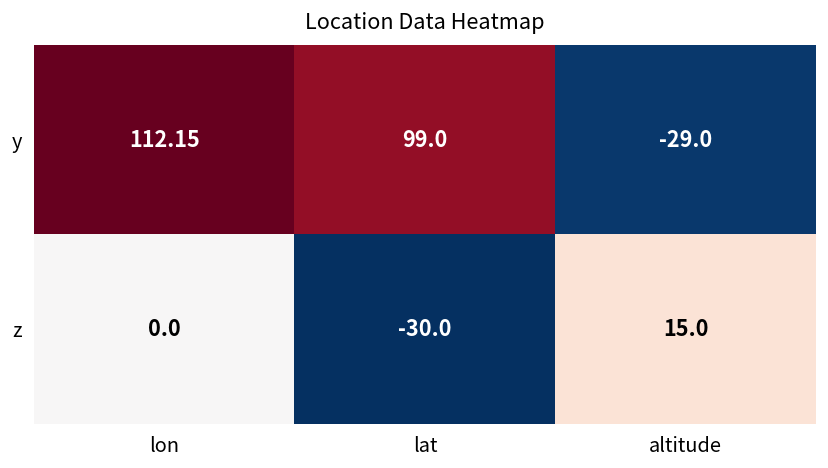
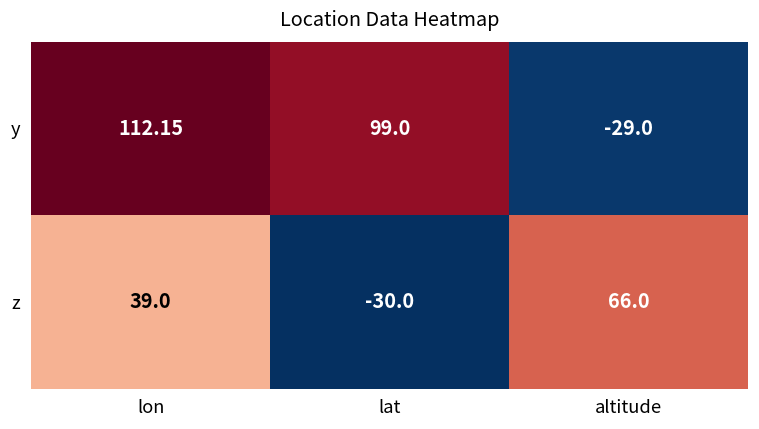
  {
    "y": {
      "lon": 112.15,
      "lat": 99.0,
      "altitude": -29.0
    },
    "z": {
-     "lon": 0.0,
+     "lon": 39.0,
      "lat": -30.0,
-     "altitude": 15.0
+     "altitude": 66.0
    }
  }
